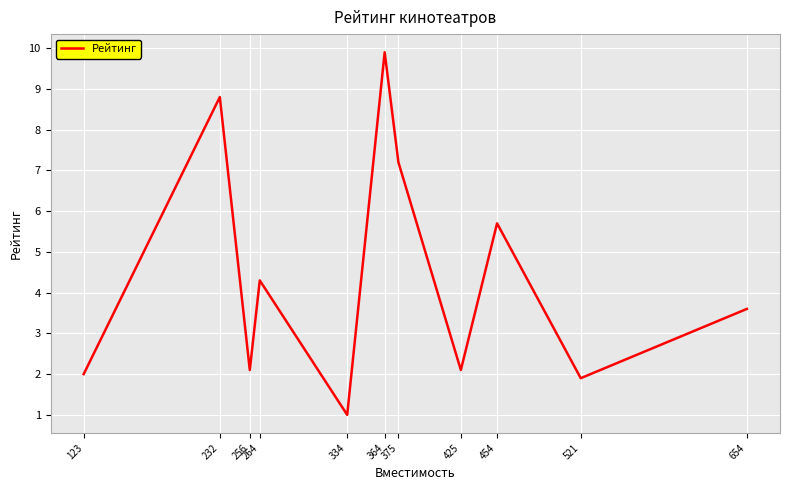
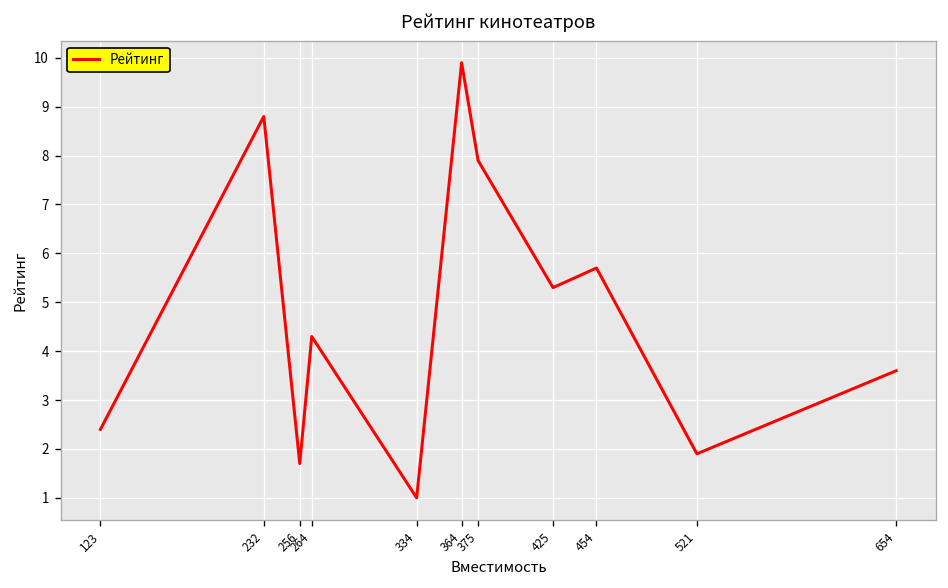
  {
-   "123": 2.0,
+   "123": 2.4,
    "232": 8.8,
-   "256": 2.1,
+   "256": 1.7,
    "264": 4.3,
    "334": 1.0,
    "364": 9.9,
-   "375": 7.2,
-   "425": 2.1,
+   "375": 7.9,
+   "425": 5.3,
    "454": 5.7,
    "521": 1.9,
    "654": 3.6
  }
